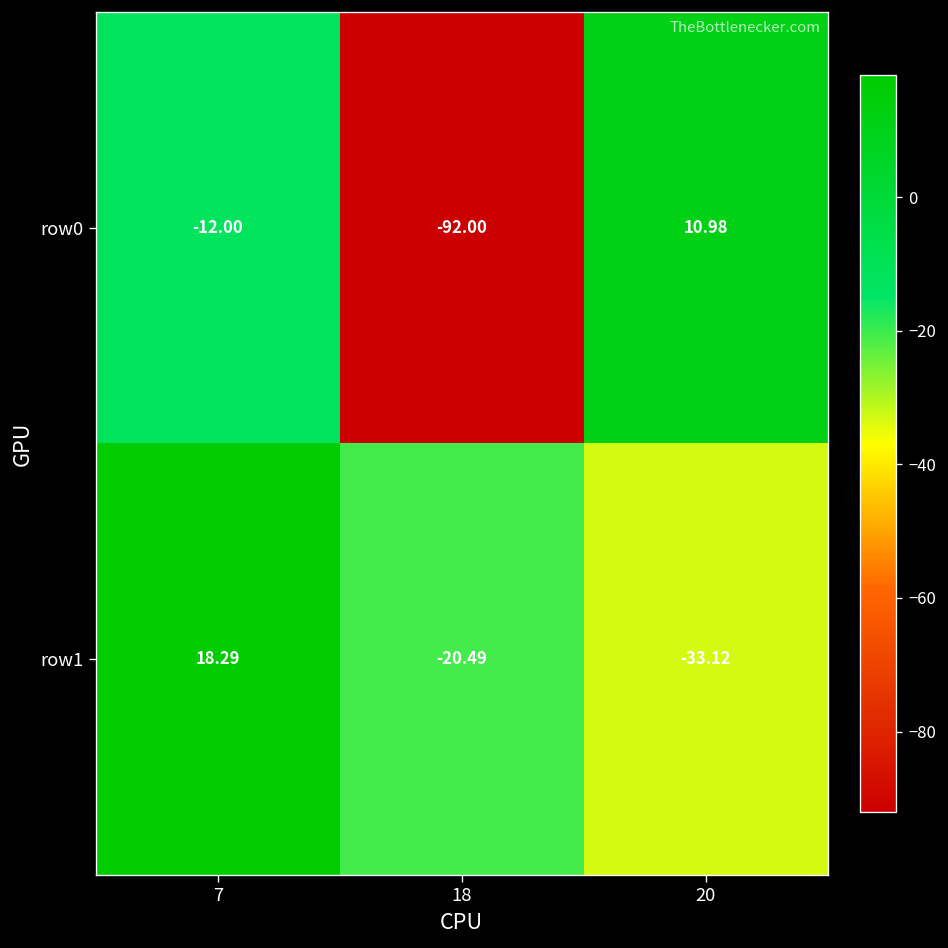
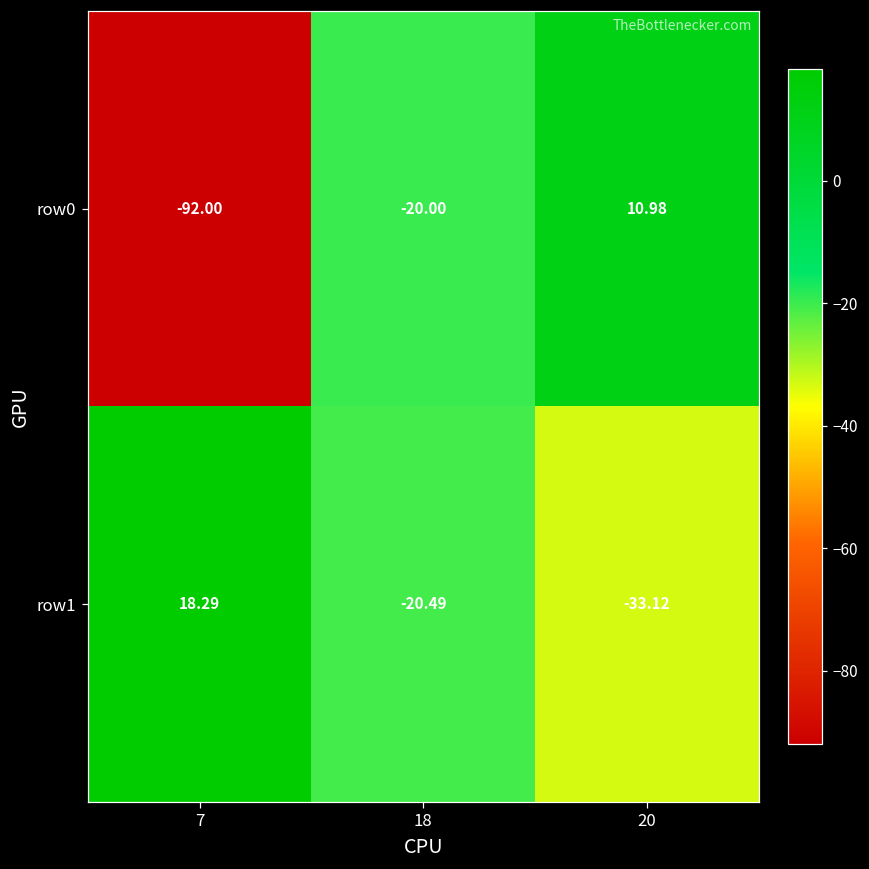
  {
    "row0": {
-     "7": -12.00,
-     "18": -92.00
+     "7": -92.00,
+     "18": -20.00
    },
    "row1": {
      "7": 18.29,
      "18": -20.49,
      "20": -33.12
    }
  }
